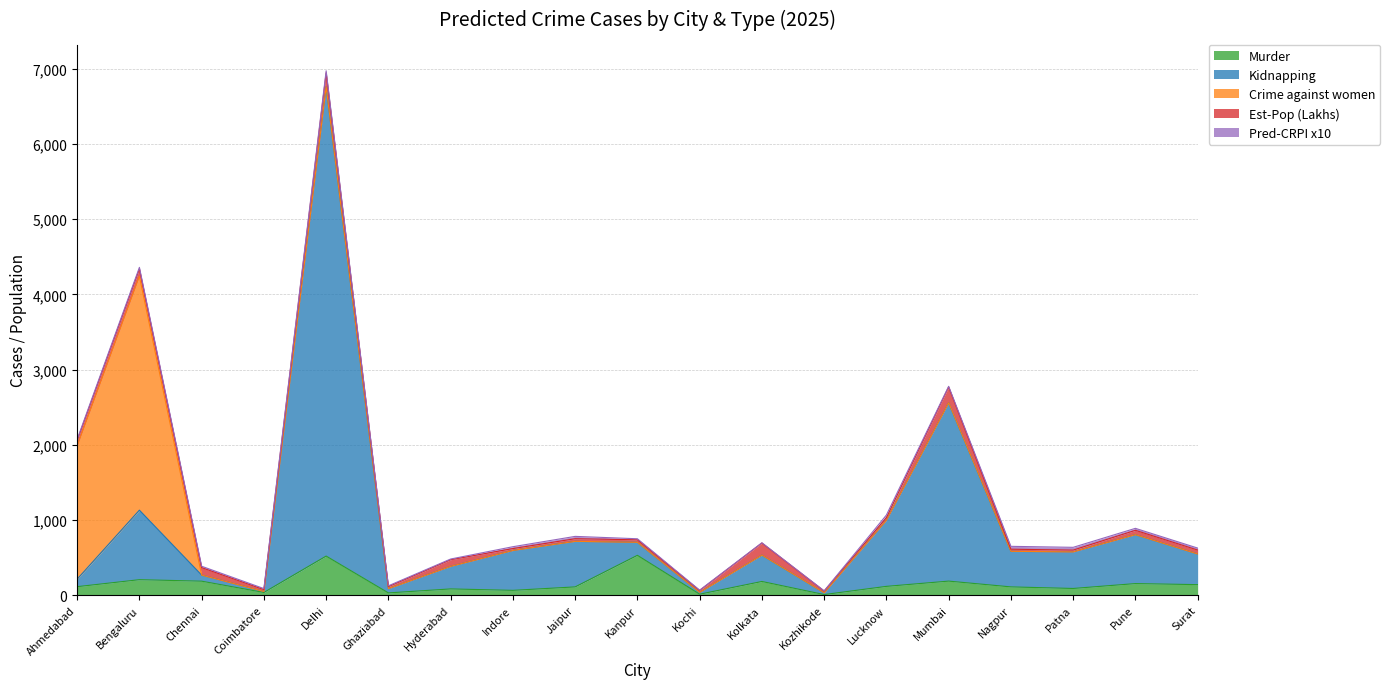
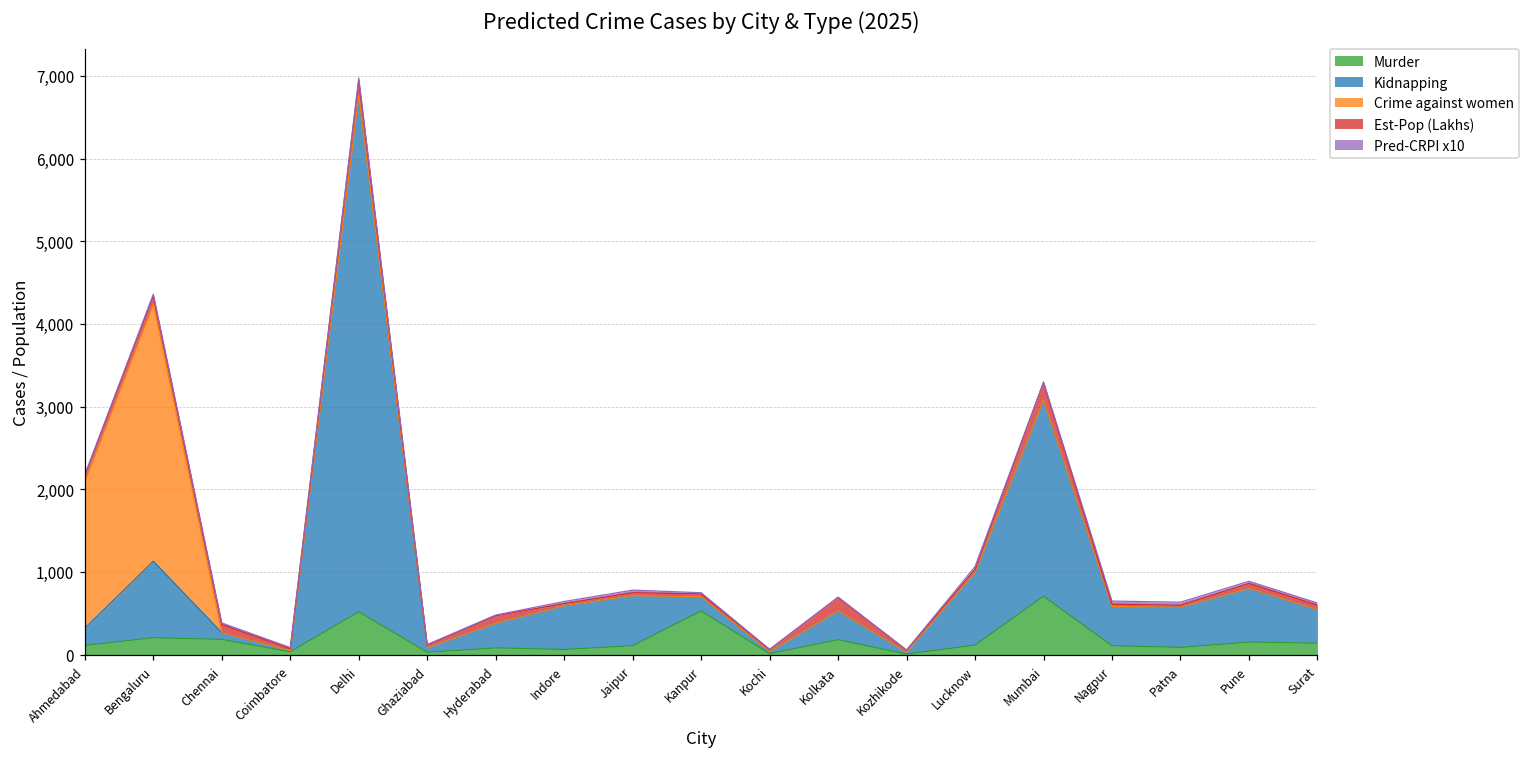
  {
    "Murder": {
      "Ahmedabad": "100",
      "Bengaluru": "200",
      "Chennai": "200",
      "Delhi": "500",
      "Ghaziabad": "0",
      "Hyderabad": "100",
      "Indore": "100",
      "Jaipur": "100",
      "Kanpur": "500",
      "Kolkata": "200",
      "Lucknow": "100",
-     "Mumbai": "200",
+     "Mumbai": "700",
      "Nagpur": "100",
      "Patna": "100",
      "Pune": "200",
      "Surat": "100"
    },
    "Kidnapping": {
-     "Ahmedabad": "100",
+     "Ahmedabad": "200",
      "Bengaluru": "900"
    },
    "Crime against women": {
      "Ahmedabad": "1,800",
      "Bengaluru": "3,100"
    },
    "Pred-CRPI x10": {
      "Lucknow": "0",
      "Nagpur": "0",
      "Patna": "0"
    }
  }
